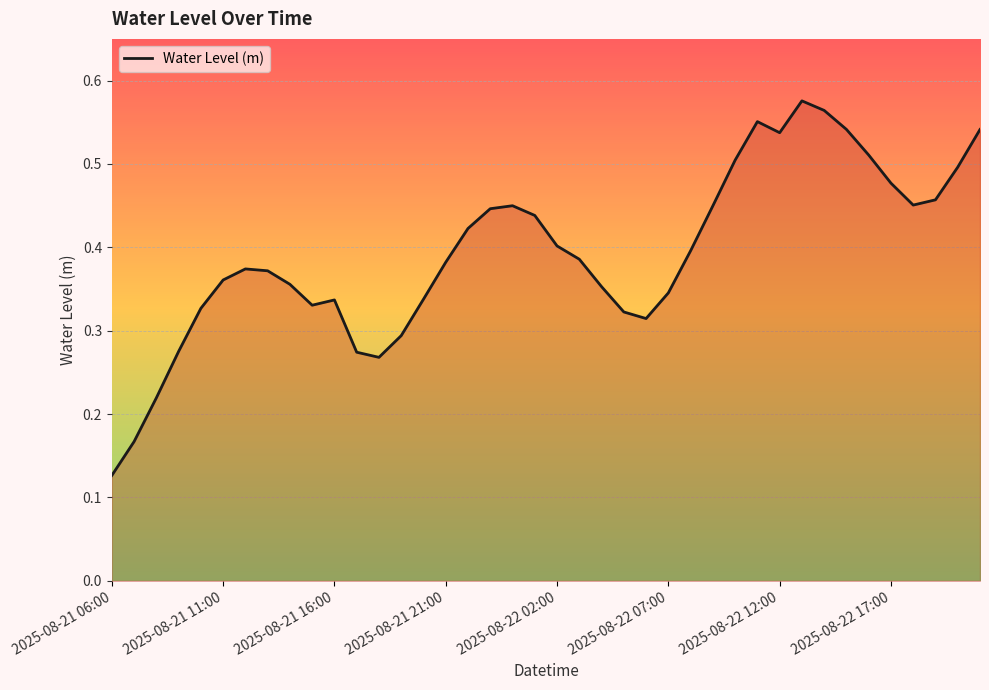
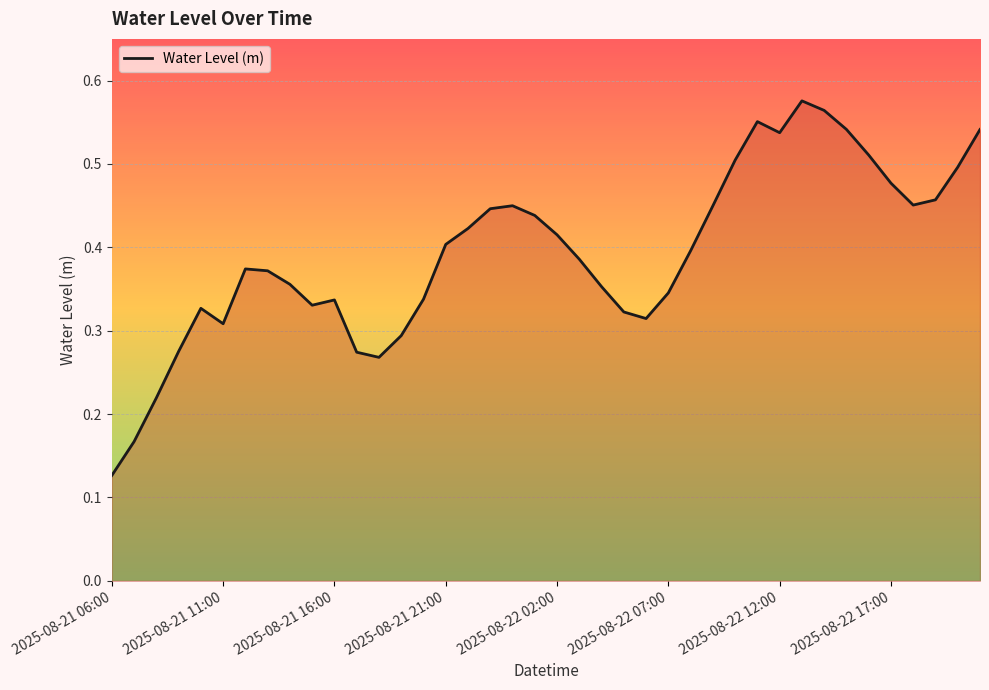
  {
    "2025-08-21 06:00": 0.13,
-   "2025-08-21 11:00": 0.36,
+   "2025-08-21 11:00": 0.31,
    "2025-08-21 16:00": 0.34,
-   "2025-08-21 21:00": 0.38,
-   "2025-08-22 02:00": 0.40,
+   "2025-08-21 21:00": 0.40,
+   "2025-08-22 02:00": 0.42,
    "2025-08-22 07:00": 0.35,
    "2025-08-22 12:00": 0.54,
    "2025-08-22 17:00": 0.48
  }
